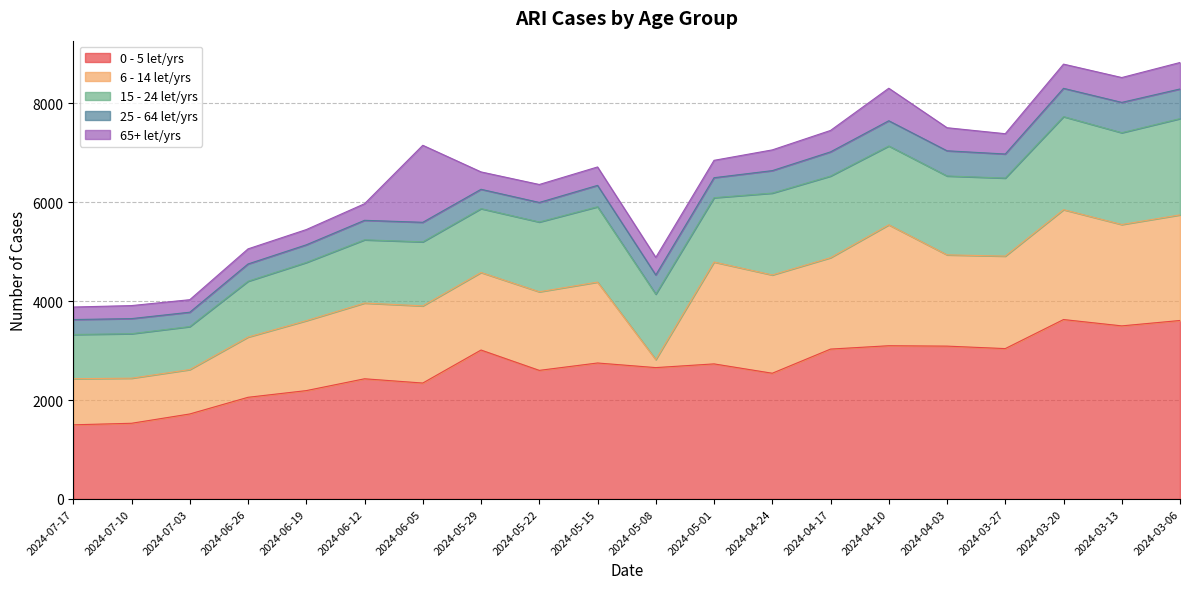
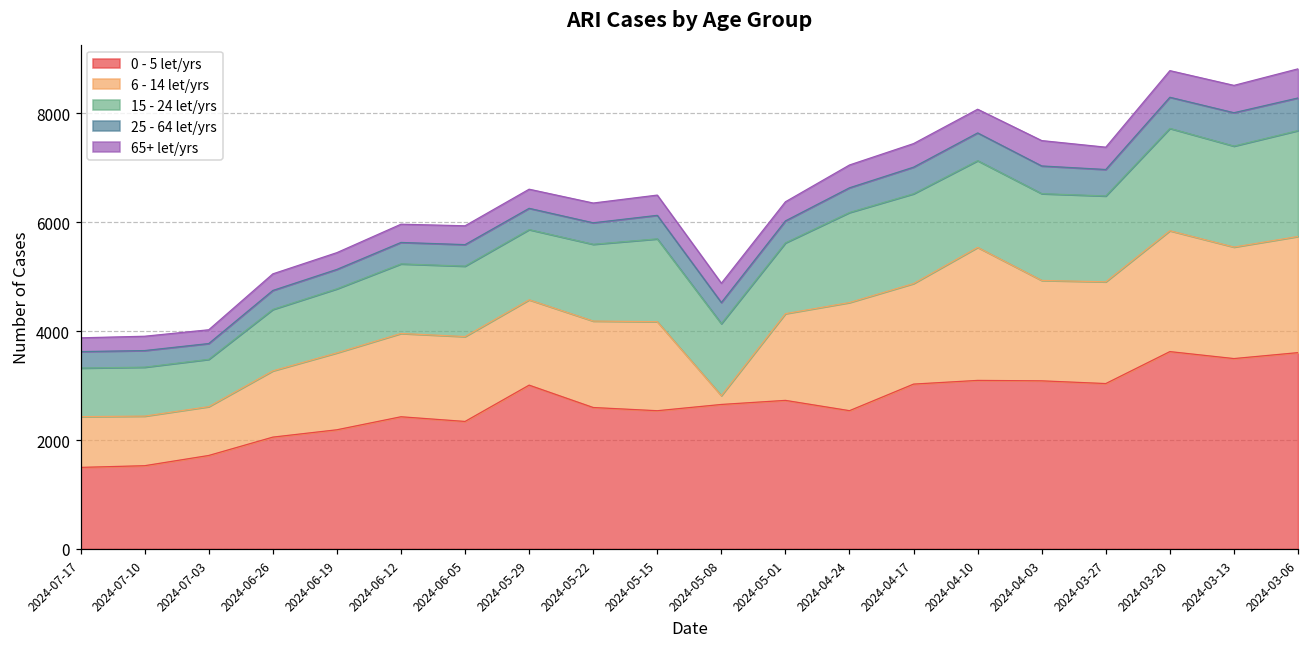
  {
    "0 - 5 let/yrs": {
      "2024-07-17": 1500,
      "2024-07-10": 1500,
      "2024-07-03": 1700,
      "2024-06-26": 2100,
      "2024-06-19": 2200,
      "2024-06-12": 2400,
      "2024-06-05": 2300,
      "2024-05-29": 3000,
      "2024-05-22": 2600,
-     "2024-05-15": 2700,
+     "2024-05-15": 2500,
      "2024-05-08": 2700,
      "2024-05-01": 2700,
      "2024-04-24": 2500,
      "2024-04-17": 3000,
      "2024-04-10": 3100,
      "2024-04-03": 3100,
      "2024-03-27": 3000,
      "2024-03-20": 3600,
      "2024-03-13": 3500,
      "2024-03-06": 3600
    },
    "6 - 14 let/yrs": {
      "2024-07-17": 900,
      "2024-07-10": 900,
      "2024-07-03": 900,
      "2024-06-26": 1200,
      "2024-06-19": 1400,
      "2024-06-12": 1500,
      "2024-06-05": 1600,
      "2024-05-29": 1600,
      "2024-05-22": 1600,
      "2024-05-15": 1600,
      "2024-05-08": 200,
-     "2024-05-01": 2100,
+     "2024-05-01": 1600,
      "2024-04-24": 2000,
      "2024-04-17": 1800,
      "2024-04-10": 2400,
      "2024-04-03": 1800,
      "2024-03-27": 1900,
      "2024-03-20": 2200,
      "2024-03-13": 2000,
      "2024-03-06": 2100
    },
    "65+ let/yrs": {
      "2024-07-17": 300,
      "2024-07-10": 300,
      "2024-07-03": 300,
      "2024-06-26": 300,
      "2024-06-19": 300,
      "2024-06-12": 300,
-     "2024-06-05": 1600,
+     "2024-06-05": 300,
      "2024-05-29": 400,
      "2024-05-22": 400,
      "2024-05-15": 400,
      "2024-05-08": 400,
      "2024-05-01": 400,
      "2024-04-24": 400,
      "2024-04-17": 400,
-     "2024-04-10": 700,
+     "2024-04-10": 400,
      "2024-04-03": 500,
      "2024-03-27": 400,
      "2024-03-20": 500,
      "2024-03-13": 500,
      "2024-03-06": 500
    }
  }
